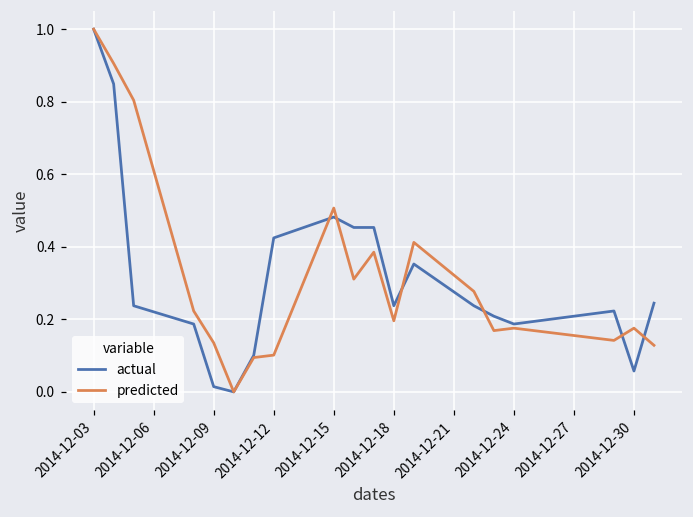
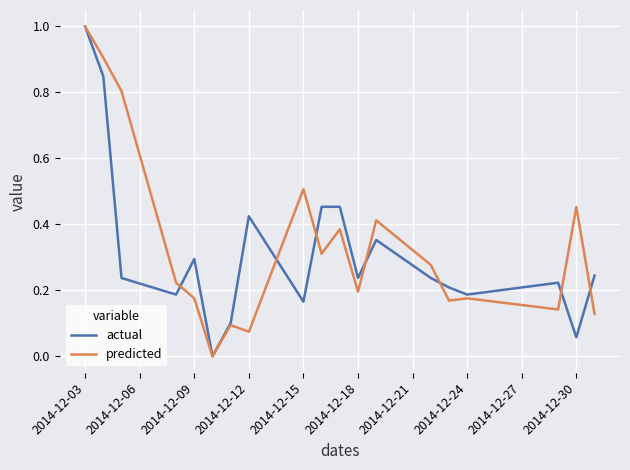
  {
    "actual": {
-     "2014-12-09": 0.01,
+     "2014-12-09": 0.29,
      "2014-12-12": 0.42,
-     "2014-12-15": 0.48,
+     "2014-12-15": 0.17,
      "2014-12-18": 0.24,
      "2014-12-24": 0.19,
      "2014-12-30": 0.06
    },
    "predicted": {
-     "2014-12-09": 0.14,
-     "2014-12-12": 0.10,
+     "2014-12-09": 0.18,
+     "2014-12-12": 0.07,
      "2014-12-15": 0.51,
      "2014-12-18": 0.20,
      "2014-12-24": 0.18,
-     "2014-12-30": 0.18
+     "2014-12-30": 0.45
    }
  }
